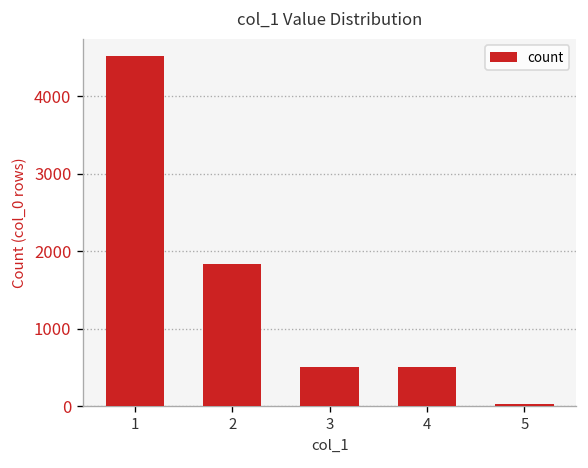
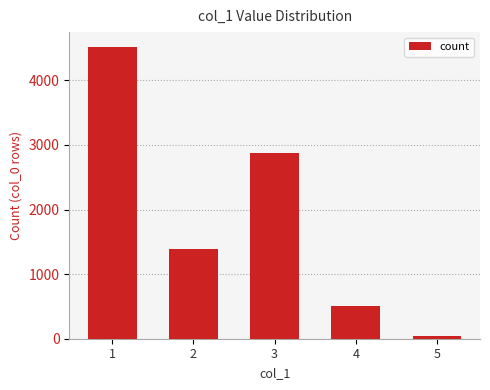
  {
    "1": 4500,
-   "2": 1800,
-   "3": 500,
+   "2": 1400,
+   "3": 2900,
    "4": 500
  }
